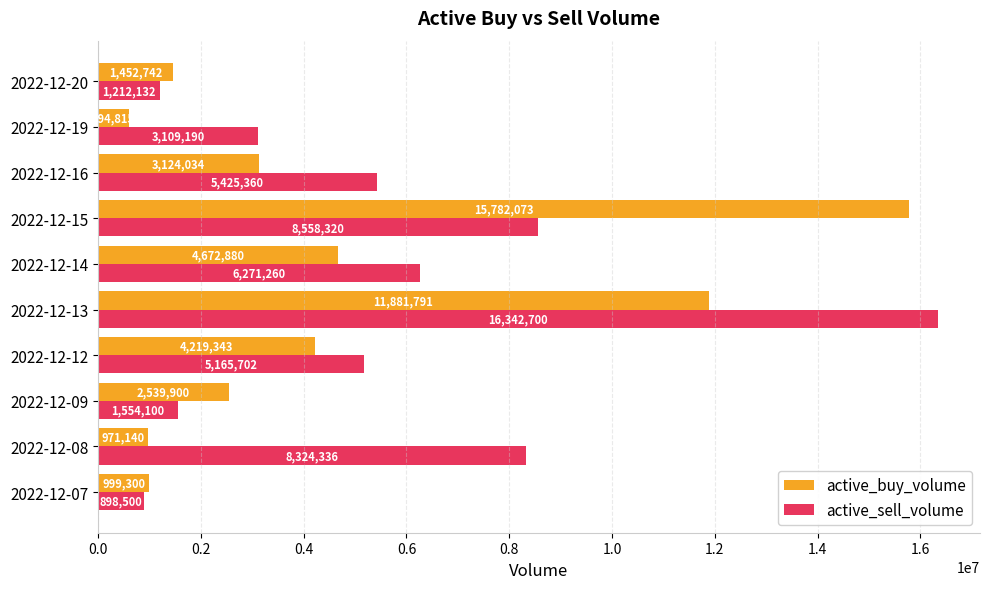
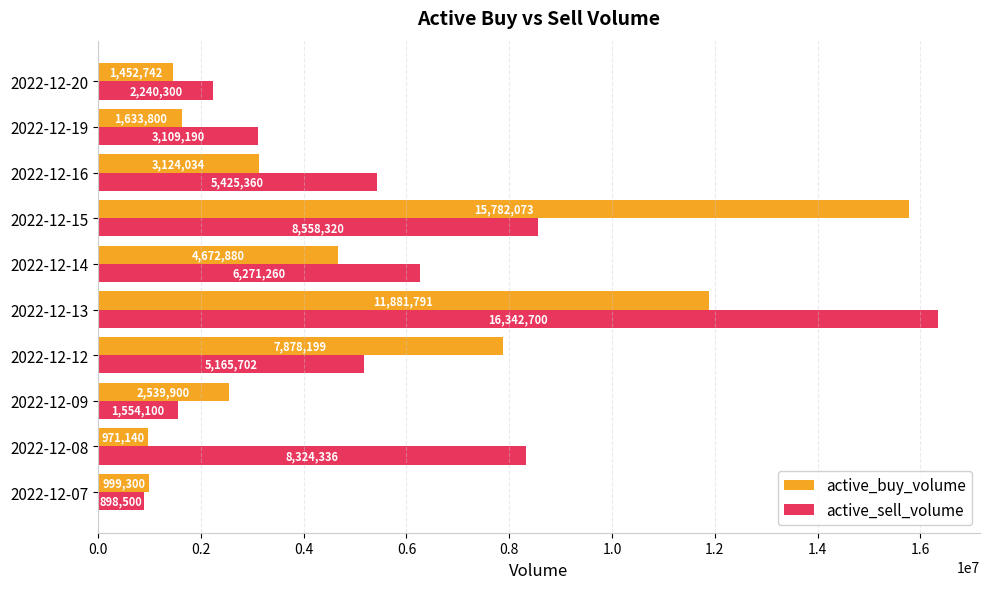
  {
    "active_buy_volume": {
      "2022-12-20": "1,452,742",
-     "2022-12-19": "594,815",
+     "2022-12-19": "1,633,800",
      "2022-12-16": "3,124,034",
      "2022-12-15": "15,782,073",
      "2022-12-14": "4,672,880",
      "2022-12-13": "11,881,791",
-     "2022-12-12": "4,219,343",
+     "2022-12-12": "7,878,199",
      "2022-12-09": "2,539,900",
      "2022-12-08": "971,140",
      "2022-12-07": "999,300"
    },
    "active_sell_volume": {
-     "2022-12-20": "1,212,132",
+     "2022-12-20": "2,240,300",
      "2022-12-19": "3,109,190",
      "2022-12-16": "5,425,360",
      "2022-12-15": "8,558,320",
      "2022-12-14": "6,271,260",
      "2022-12-13": "16,342,700",
      "2022-12-12": "5,165,702",
      "2022-12-09": "1,554,100",
      "2022-12-08": "8,324,336",
      "2022-12-07": "898,500"
    }
  }
